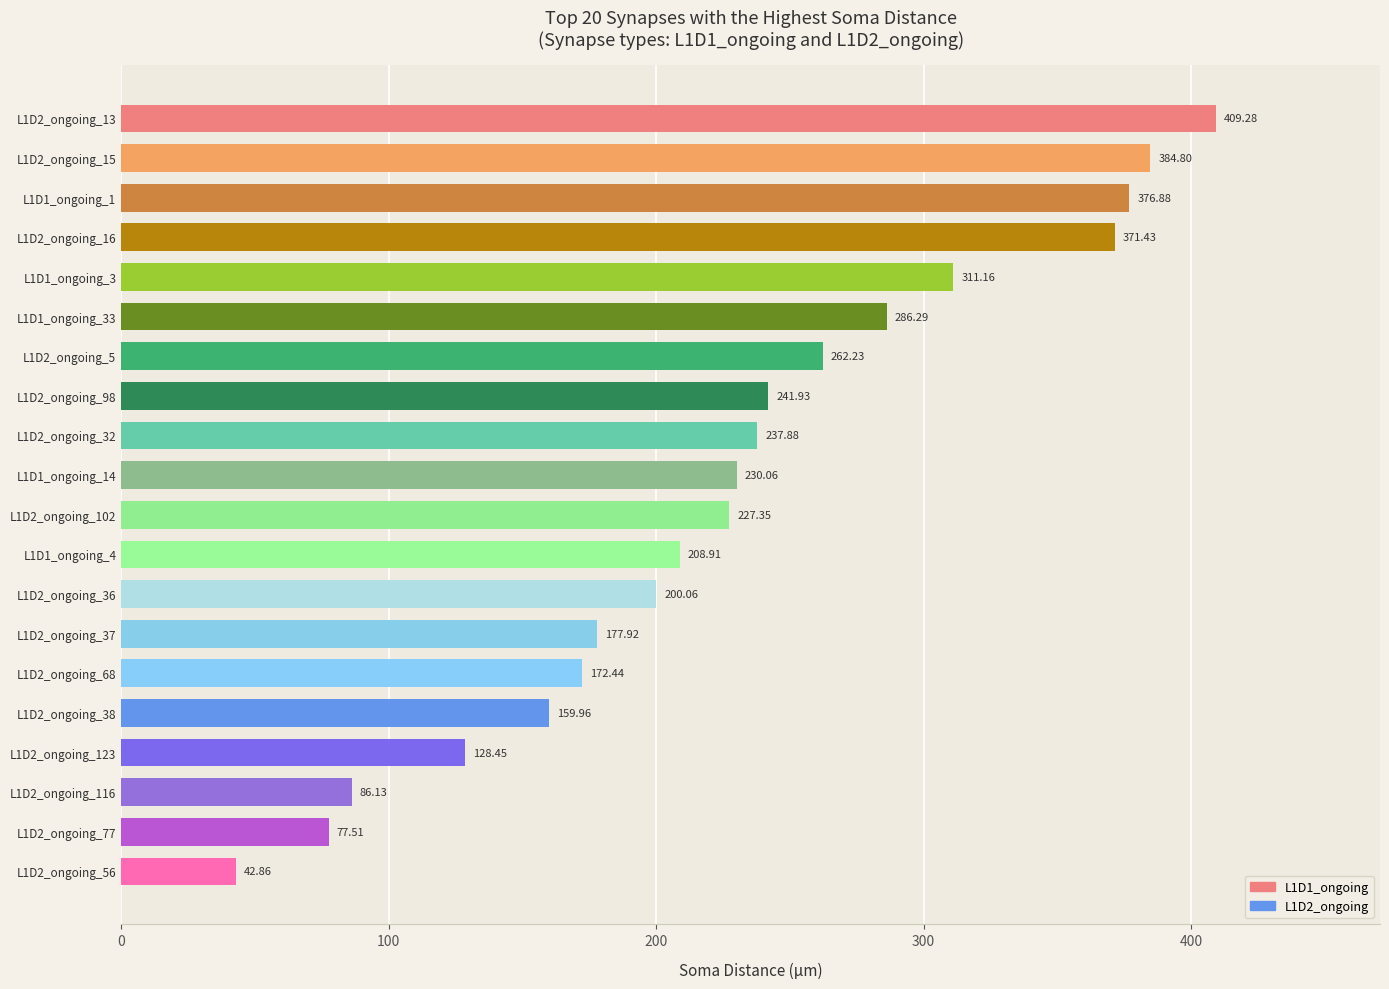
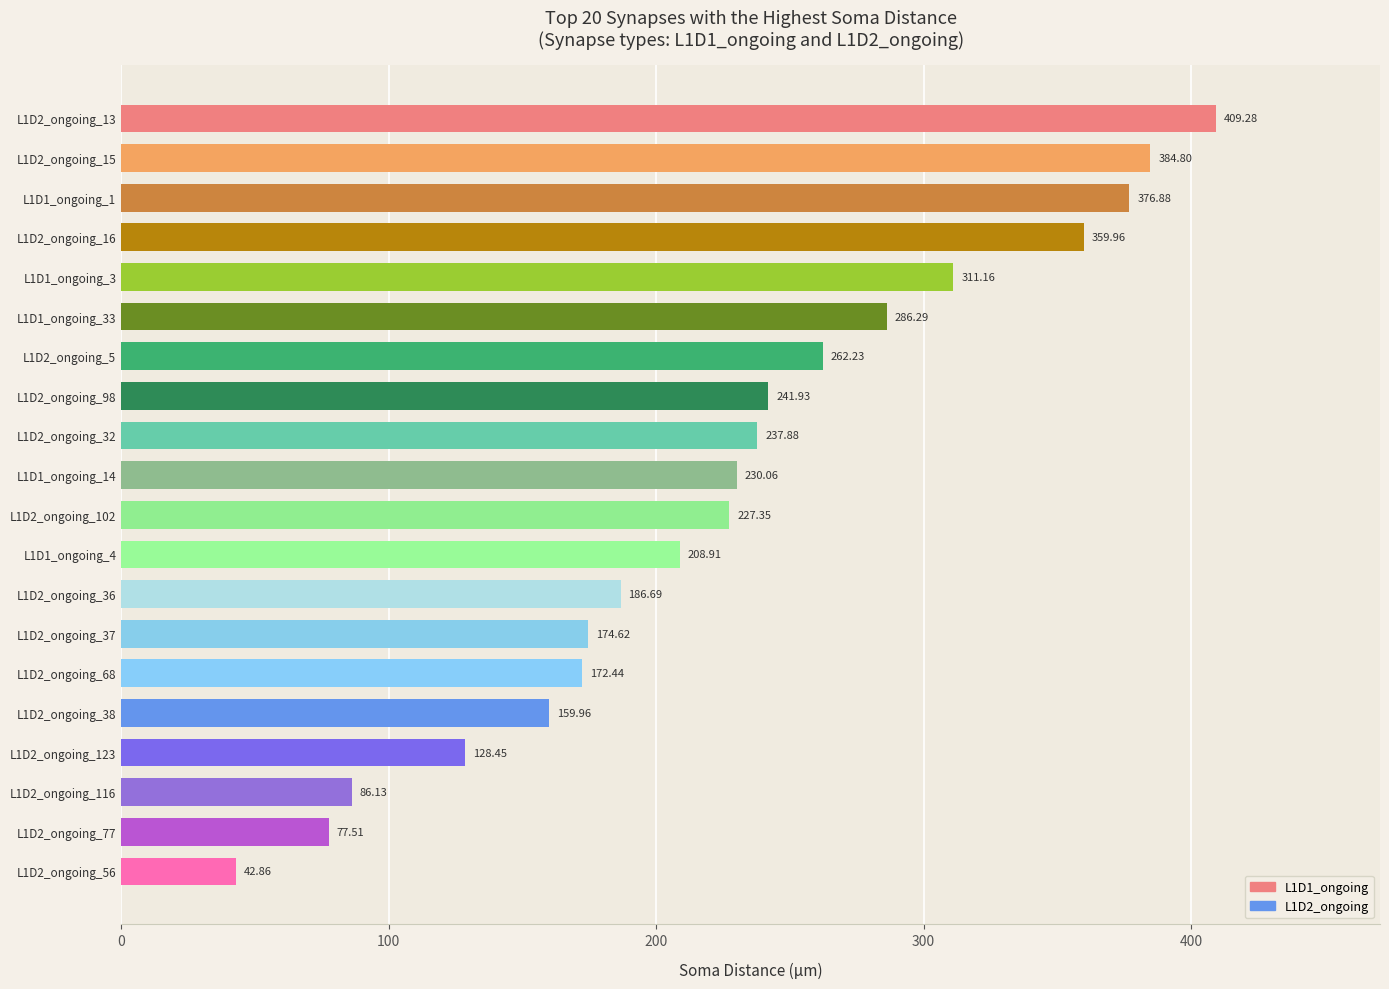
  {
    "L1D2_ongoing_13": 409.28,
    "L1D2_ongoing_15": 384.80,
    "L1D1_ongoing_1": 376.88,
-   "L1D2_ongoing_16": 371.43,
+   "L1D2_ongoing_16": 359.96,
    "L1D1_ongoing_3": 311.16,
    "L1D1_ongoing_33": 286.29,
    "L1D2_ongoing_5": 262.23,
    "L1D2_ongoing_98": 241.93,
    "L1D2_ongoing_32": 237.88,
    "L1D1_ongoing_14": 230.06,
    "L1D2_ongoing_102": 227.35,
    "L1D1_ongoing_4": 208.91,
-   "L1D2_ongoing_36": 200.06,
-   "L1D2_ongoing_37": 177.92,
+   "L1D2_ongoing_36": 186.69,
+   "L1D2_ongoing_37": 174.62,
    "L1D2_ongoing_68": 172.44,
    "L1D2_ongoing_38": 159.96,
    "L1D2_ongoing_123": 128.45,
    "L1D2_ongoing_116": 86.13,
    "L1D2_ongoing_77": 77.51,
    "L1D2_ongoing_56": 42.86
  }
